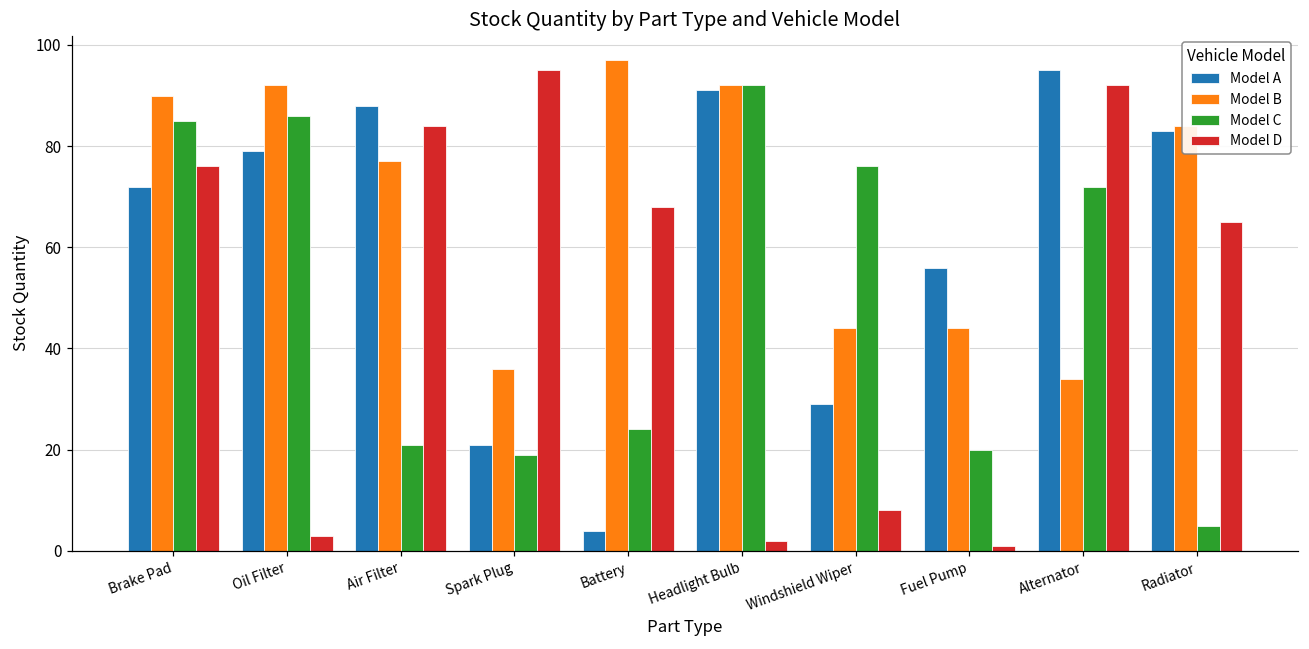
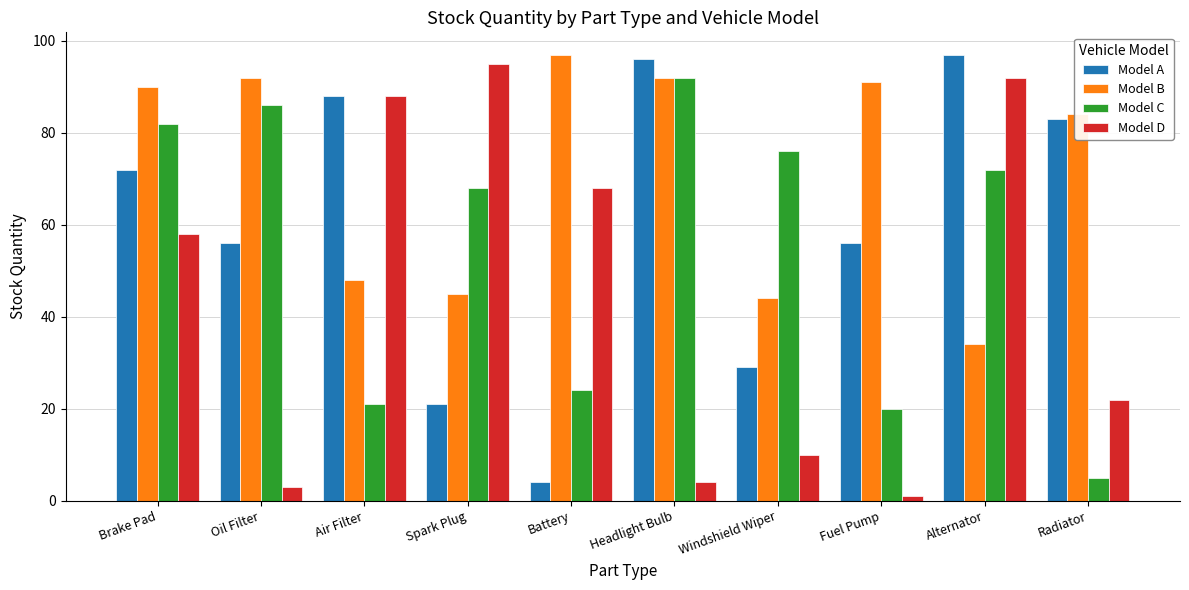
  {
    "Model A": {
      "Brake Pad": 72,
-     "Oil Filter": 79,
+     "Oil Filter": 56,
      "Air Filter": 88,
      "Spark Plug": 21,
      "Battery": 4,
-     "Headlight Bulb": 91,
+     "Headlight Bulb": 96,
      "Windshield Wiper": 29,
      "Fuel Pump": 56,
-     "Alternator": 95,
+     "Alternator": 97,
      "Radiator": 83
    },
    "Model B": {
      "Brake Pad": 90,
      "Oil Filter": 92,
-     "Air Filter": 77,
-     "Spark Plug": 36,
+     "Air Filter": 48,
+     "Spark Plug": 45,
      "Battery": 97,
      "Headlight Bulb": 92,
      "Windshield Wiper": 44,
-     "Fuel Pump": 44,
+     "Fuel Pump": 91,
      "Alternator": 34
    },
    "Model C": {
-     "Brake Pad": 85,
+     "Brake Pad": 82,
      "Oil Filter": 86,
      "Air Filter": 21,
-     "Spark Plug": 19,
+     "Spark Plug": 68,
      "Battery": 24,
      "Headlight Bulb": 92,
      "Windshield Wiper": 76,
      "Fuel Pump": 20,
      "Alternator": 72,
      "Radiator": 5
    },
    "Model D": {
-     "Brake Pad": 76,
+     "Brake Pad": 58,
      "Oil Filter": 3,
-     "Air Filter": 84,
+     "Air Filter": 88,
      "Spark Plug": 95,
      "Battery": 68,
-     "Headlight Bulb": 2,
-     "Windshield Wiper": 8,
+     "Headlight Bulb": 4,
+     "Windshield Wiper": 10,
      "Fuel Pump": 1,
      "Alternator": 92,
-     "Radiator": 65
+     "Radiator": 22
    }
  }
